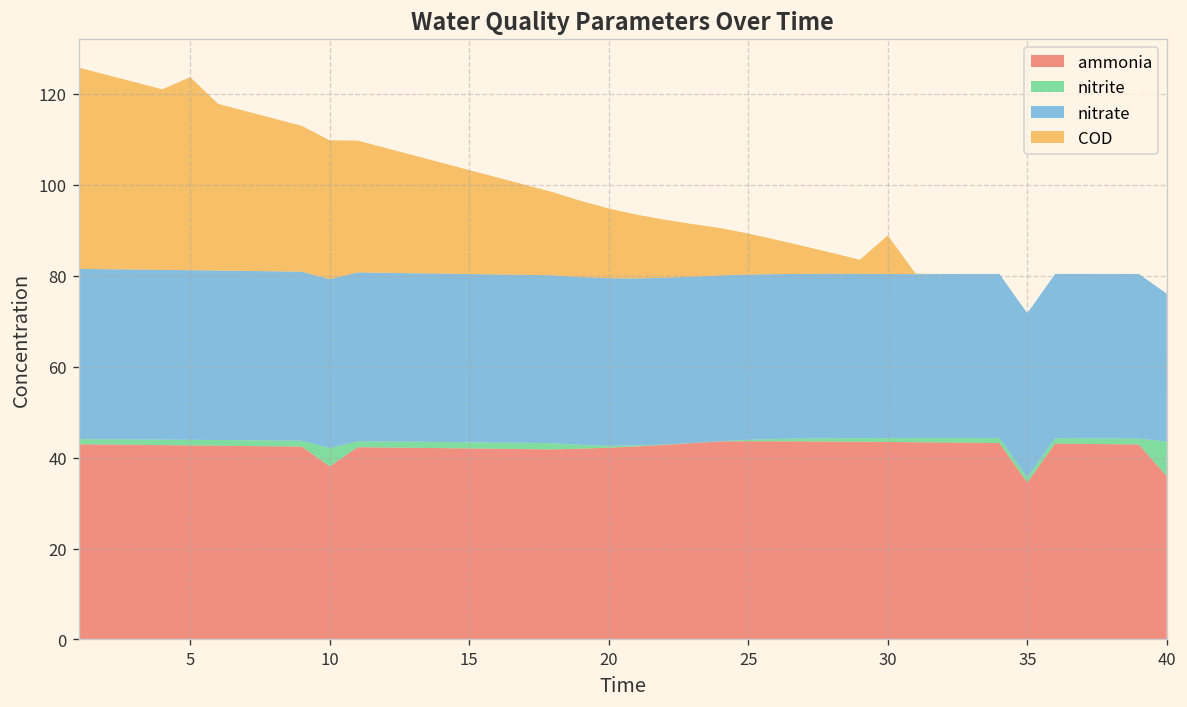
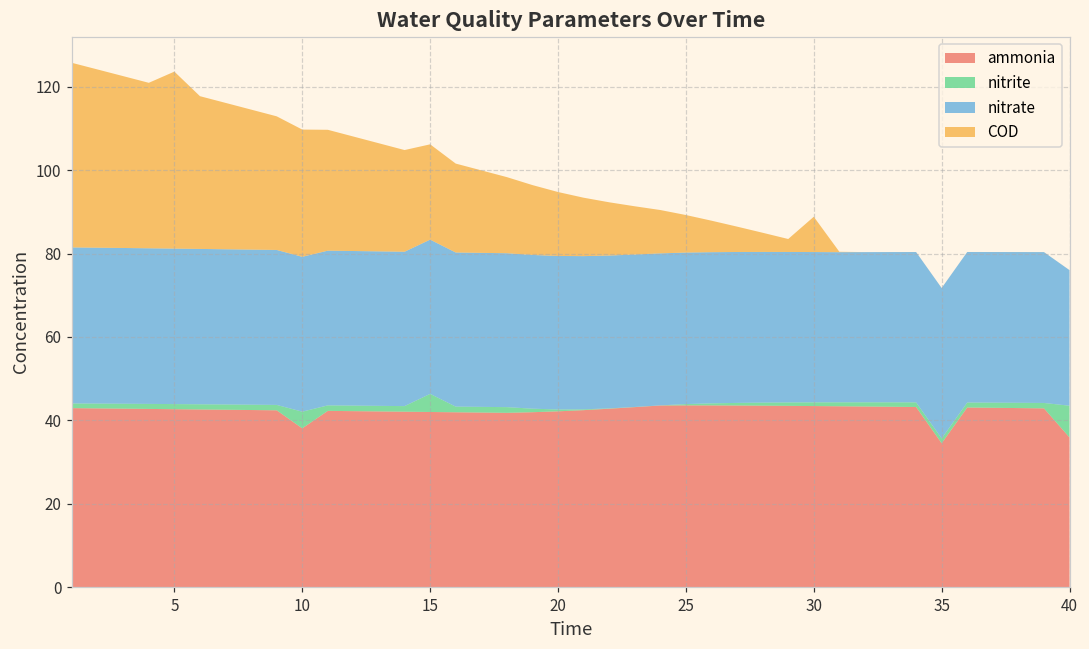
  {
    "ammonia": {
      "5": 43,
      "10": 38,
      "15": 42,
      "30": 43,
      "35": 35,
      "40": 36
    },
    "nitrite": {
      "5": 1,
      "10": 4,
-     "15": 1,
+     "15": 4,
      "30": 1,
      "35": 1,
      "40": 8
    },
    "nitrate": {
      "5": 37,
      "10": 37,
      "15": 37,
      "20": 37,
      "25": 36,
      "30": 36
    },
    "COD": {
      "5": 42,
      "10": 31,
      "15": 23,
      "20": 15,
      "25": 9,
      "30": 8
    }
  }
